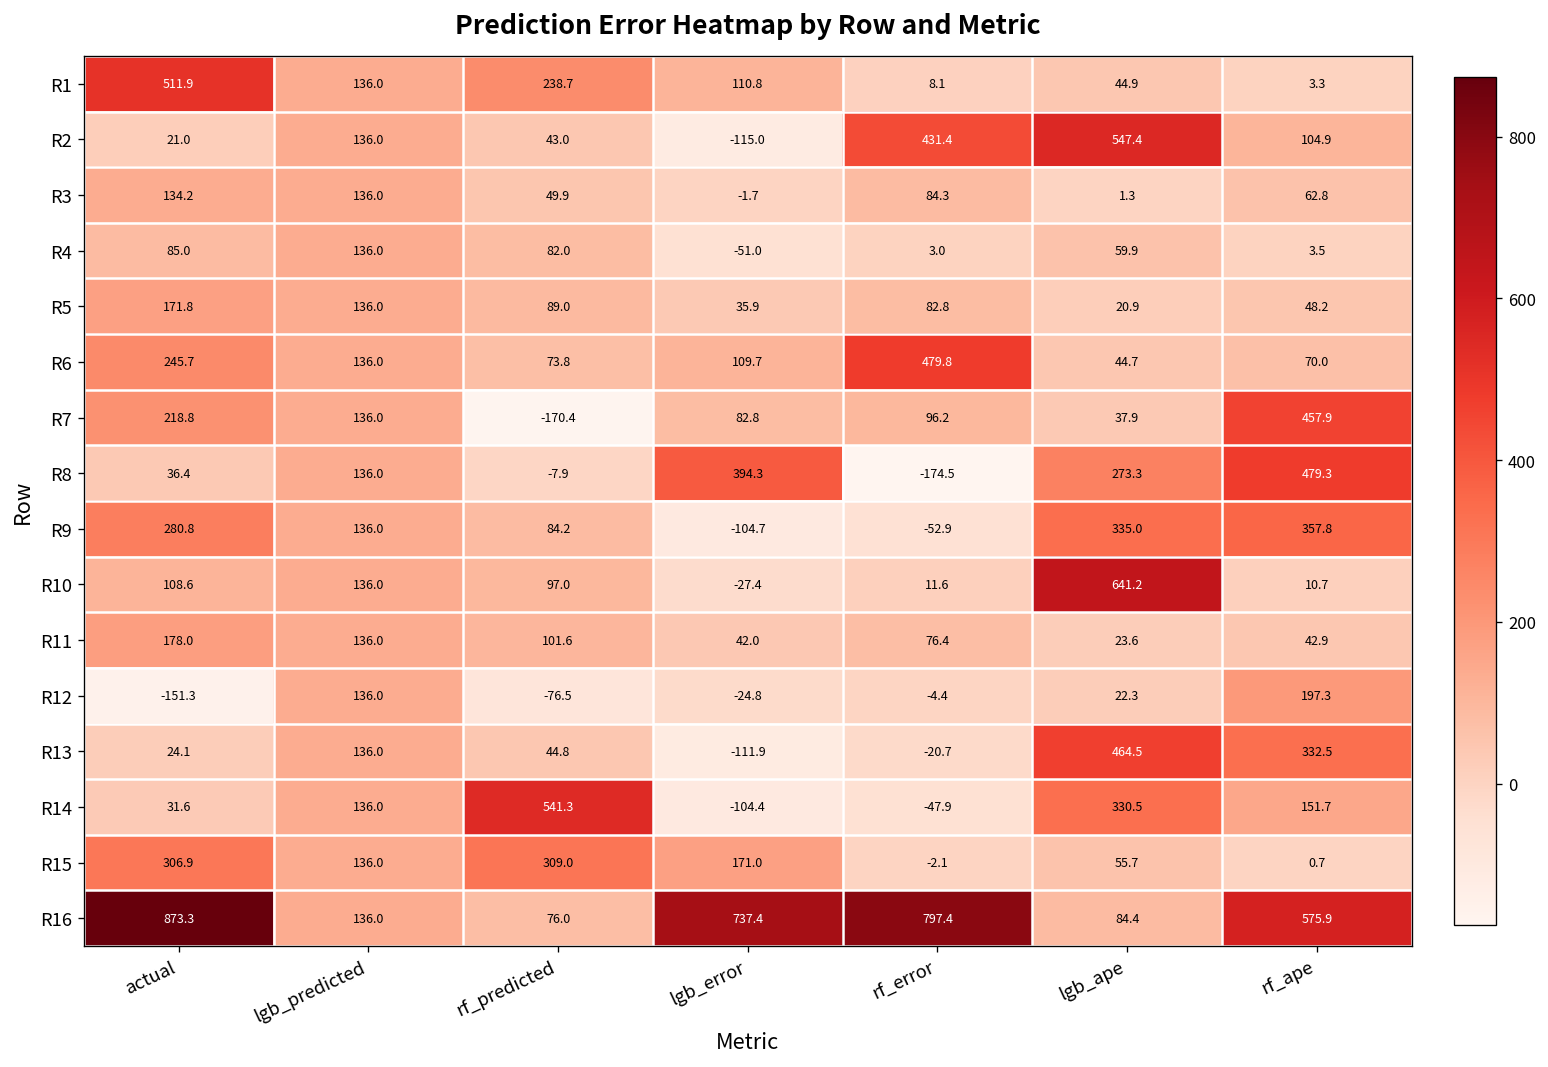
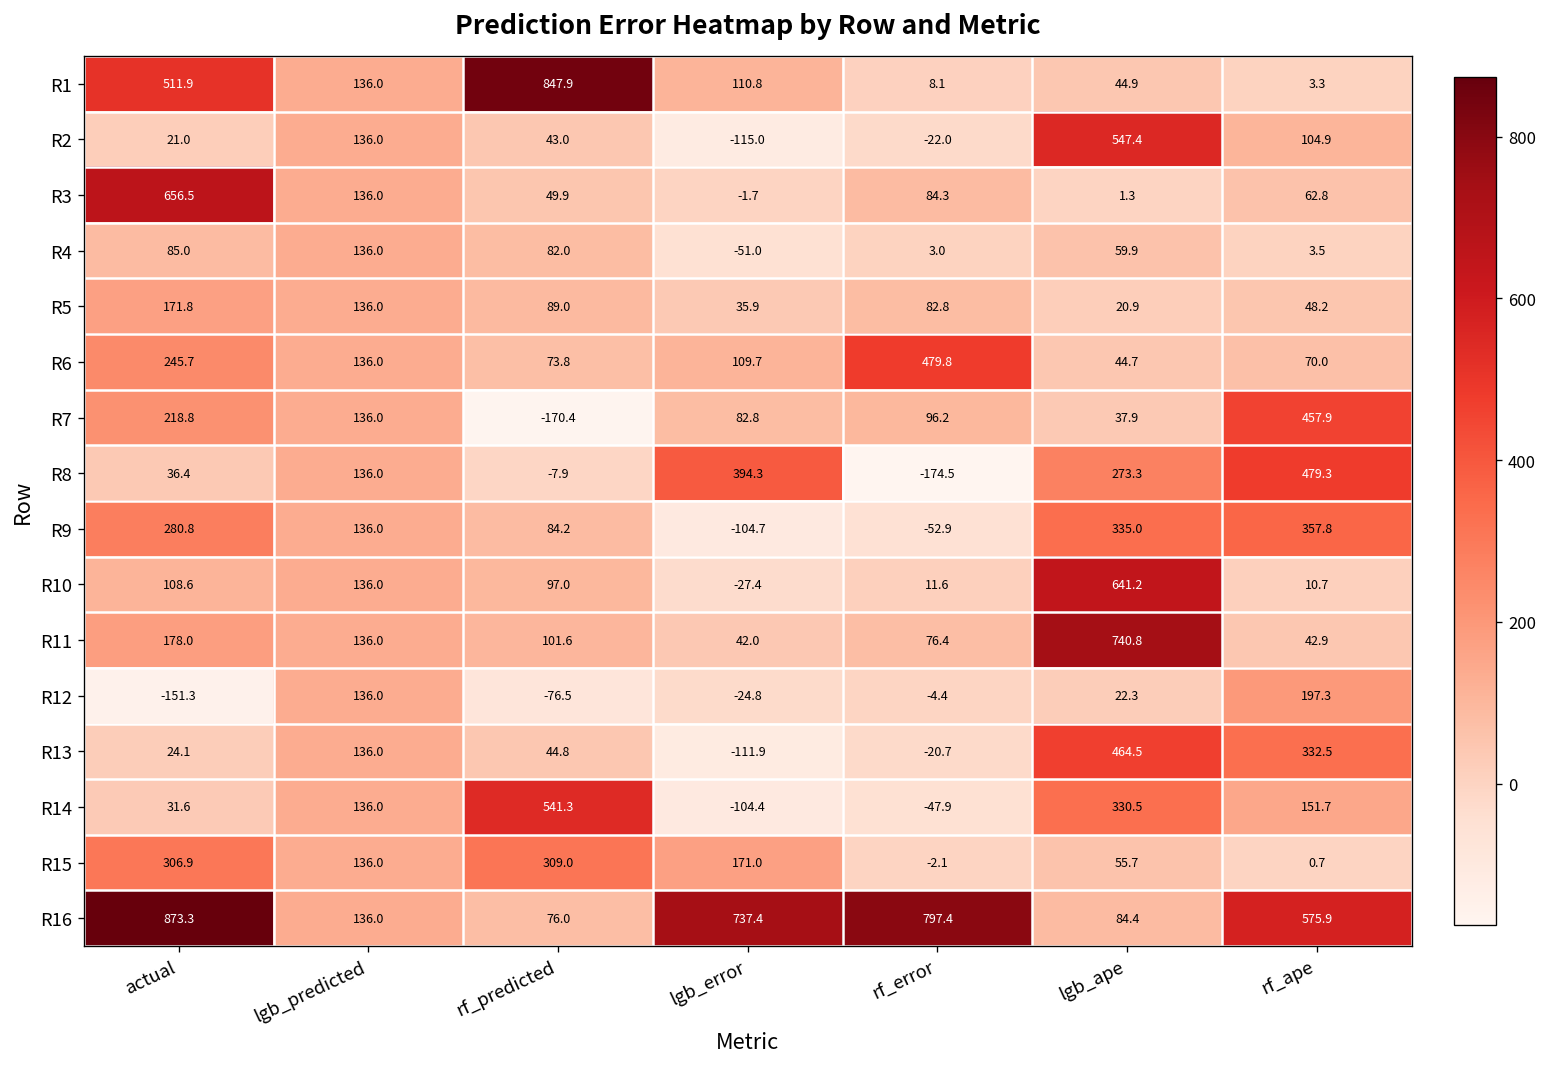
  {
    "R1": {
      "actual": 511.9,
      "lgb_predicted": 136.0,
-     "rf_predicted": 238.7,
+     "rf_predicted": 847.9,
      "lgb_error": 110.8,
      "rf_error": 8.1,
      "lgb_ape": 44.9,
      "rf_ape": 3.3
    },
    "R2": {
      "actual": 21.0,
      "lgb_predicted": 136.0,
      "rf_predicted": 43.0,
      "lgb_error": -115.0,
-     "rf_error": 431.4,
+     "rf_error": -22.0,
      "lgb_ape": 547.4,
      "rf_ape": 104.9
    },
    "R3": {
-     "actual": 134.2,
+     "actual": 656.5,
      "lgb_predicted": 136.0,
      "rf_predicted": 49.9,
      "lgb_error": -1.7,
      "rf_error": 84.3,
      "lgb_ape": 1.3,
      "rf_ape": 62.8
    },
    "R4": {
      "actual": 85.0,
      "lgb_predicted": 136.0,
      "rf_predicted": 82.0,
      "lgb_error": -51.0,
      "rf_error": 3.0,
      "lgb_ape": 59.9,
      "rf_ape": 3.5
    },
    "R5": {
      "actual": 171.8,
      "lgb_predicted": 136.0,
      "rf_predicted": 89.0,
      "lgb_error": 35.9,
      "rf_error": 82.8,
      "lgb_ape": 20.9,
      "rf_ape": 48.2
    },
    "R6": {
      "actual": 245.7,
      "lgb_predicted": 136.0,
      "rf_predicted": 73.8,
      "lgb_error": 109.7,
      "rf_error": 479.8,
      "lgb_ape": 44.7,
      "rf_ape": 70.0
    },
    "R7": {
      "actual": 218.8,
      "lgb_predicted": 136.0,
      "rf_predicted": -170.4,
      "lgb_error": 82.8,
      "rf_error": 96.2,
      "lgb_ape": 37.9,
      "rf_ape": 457.9
    },
    "R8": {
      "actual": 36.4,
      "lgb_predicted": 136.0,
      "rf_predicted": -7.9,
      "lgb_error": 394.3,
      "rf_error": -174.5,
      "lgb_ape": 273.3,
      "rf_ape": 479.3
    },
    "R9": {
      "actual": 280.8,
      "lgb_predicted": 136.0,
      "rf_predicted": 84.2,
      "lgb_error": -104.7,
      "rf_error": -52.9,
      "lgb_ape": 335.0,
      "rf_ape": 357.8
    },
    "R10": {
      "actual": 108.6,
      "lgb_predicted": 136.0,
      "rf_predicted": 97.0,
      "lgb_error": -27.4,
      "rf_error": 11.6,
      "lgb_ape": 641.2,
      "rf_ape": 10.7
    },
    "R11": {
      "actual": 178.0,
      "lgb_predicted": 136.0,
      "rf_predicted": 101.6,
      "lgb_error": 42.0,
      "rf_error": 76.4,
-     "lgb_ape": 23.6,
+     "lgb_ape": 740.8,
      "rf_ape": 42.9
    },
    "R12": {
      "actual": -151.3,
      "lgb_predicted": 136.0,
      "rf_predicted": -76.5,
      "lgb_error": -24.8,
      "rf_error": -4.4,
      "lgb_ape": 22.3,
      "rf_ape": 197.3
    },
    "R13": {
      "actual": 24.1,
      "lgb_predicted": 136.0,
      "rf_predicted": 44.8,
      "lgb_error": -111.9,
      "rf_error": -20.7,
      "lgb_ape": 464.5,
      "rf_ape": 332.5
    },
    "R14": {
      "actual": 31.6,
      "lgb_predicted": 136.0,
      "rf_predicted": 541.3,
      "lgb_error": -104.4,
      "rf_error": -47.9,
      "lgb_ape": 330.5,
      "rf_ape": 151.7
    },
    "R15": {
      "actual": 306.9,
      "lgb_predicted": 136.0,
      "rf_predicted": 309.0,
      "lgb_error": 171.0,
      "rf_error": -2.1,
      "lgb_ape": 55.7,
      "rf_ape": 0.7
    },
    "R16": {
      "actual": 873.3,
      "lgb_predicted": 136.0,
      "rf_predicted": 76.0,
      "lgb_error": 737.4,
      "rf_error": 797.4,
      "lgb_ape": 84.4,
      "rf_ape": 575.9
    }
  }
